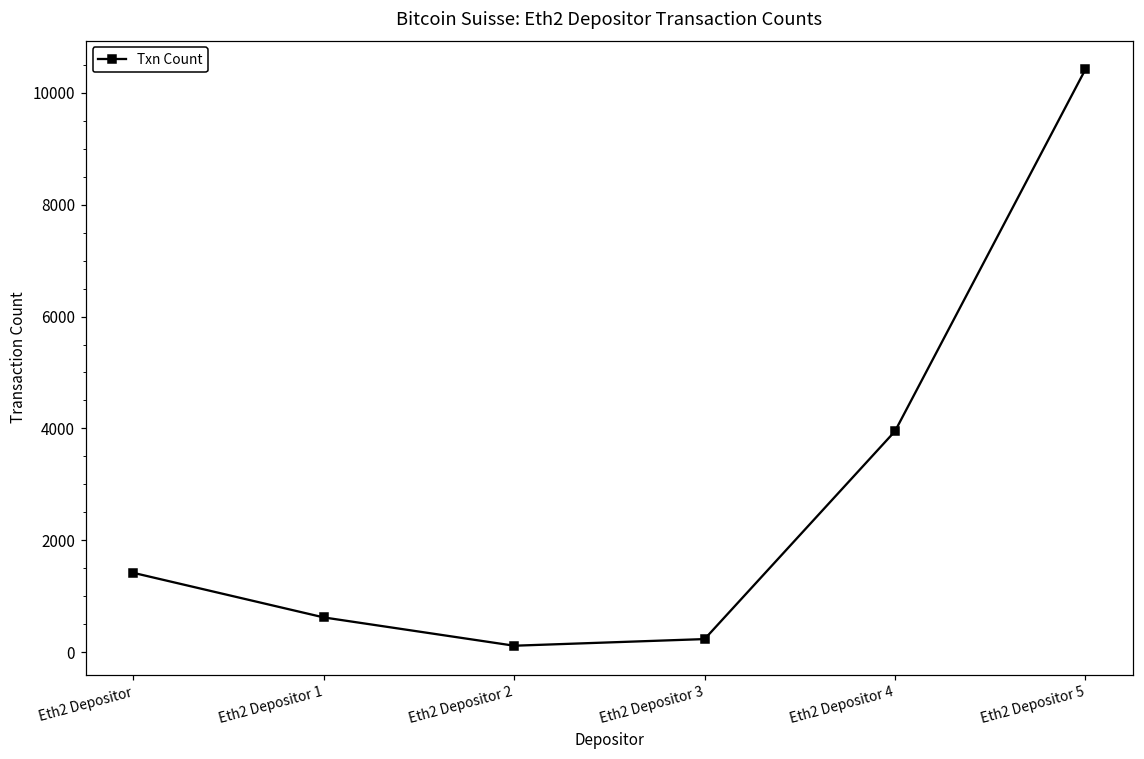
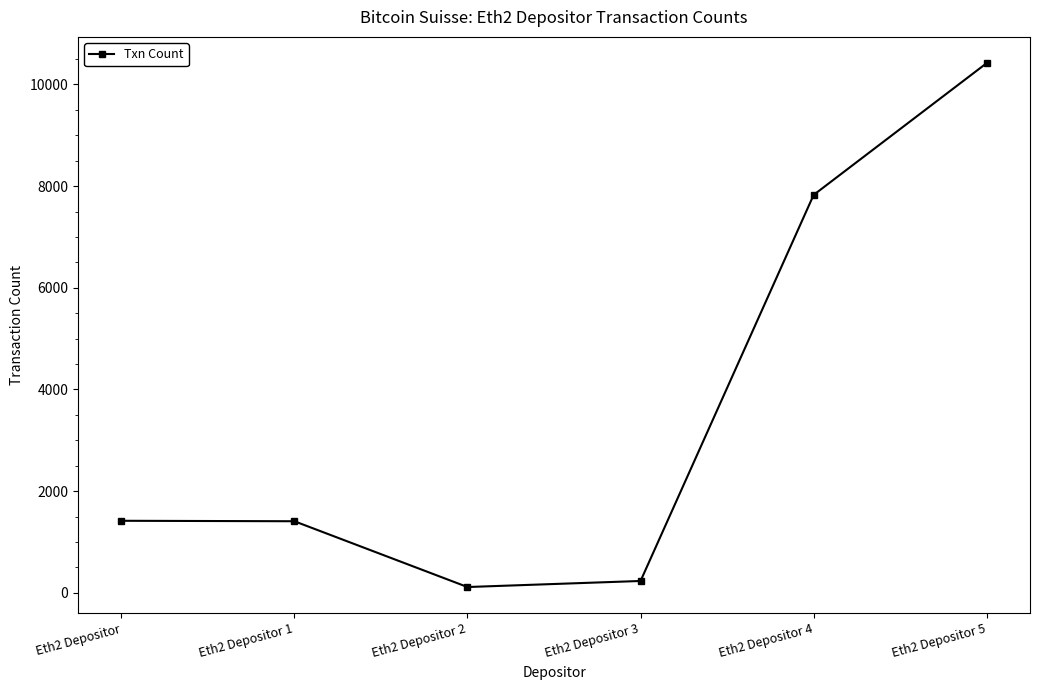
  {
    "Eth2 Depositor": 1400,
-   "Eth2 Depositor 1": 600,
+   "Eth2 Depositor 1": 1400,
    "Eth2 Depositor 2": 100,
    "Eth2 Depositor 3": 200,
-   "Eth2 Depositor 4": 4000,
+   "Eth2 Depositor 4": 7800,
    "Eth2 Depositor 5": 10400
  }
